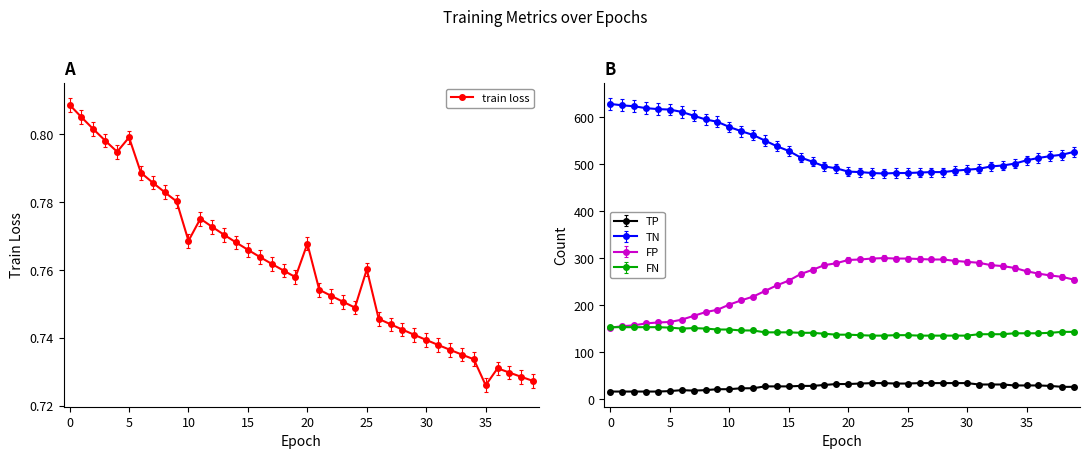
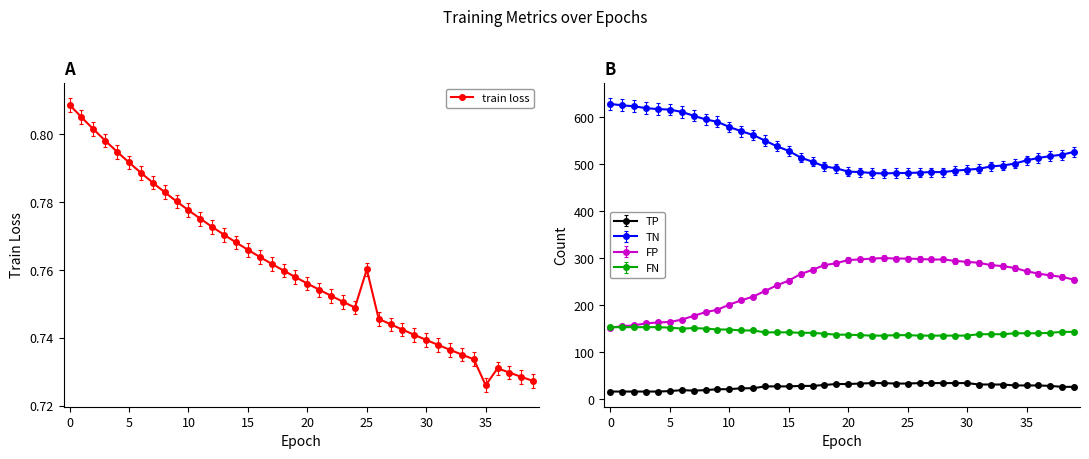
  {
    "A": {
      "train loss": {
        "0": 0.809,
-       "5": 0.799,
-       "10": 0.769,
+       "5": 0.792,
+       "10": 0.778,
        "15": 0.766,
-       "20": 0.768,
+       "20": 0.756,
        "25": 0.760,
        "30": 0.739,
        "35": 0.726
      }
    }
  }
